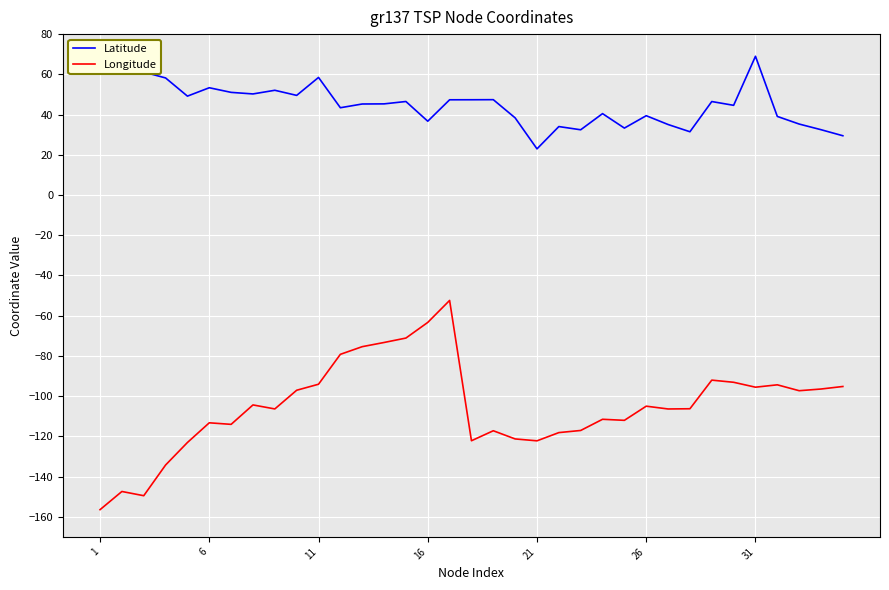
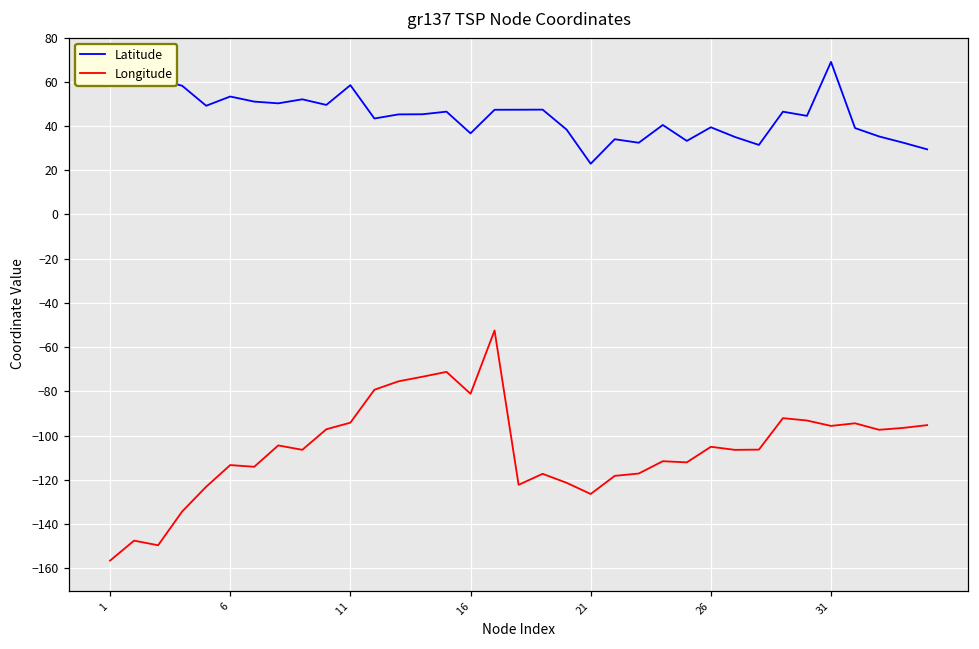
  {
    "Latitude": {
      "6": 53,
      "11": 58,
      "16": 37,
      "21": 23,
      "26": 39,
      "31": 69
    },
    "Longitude": {
      "1": -156,
      "6": -113,
      "11": -94,
-     "16": -63,
-     "21": -122,
+     "16": -81,
+     "21": -126,
      "26": -105,
      "31": -96
    }
  }
